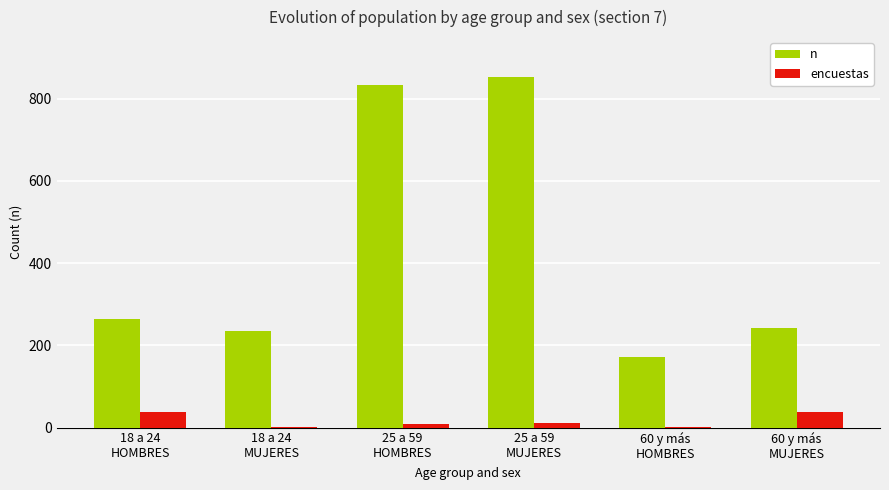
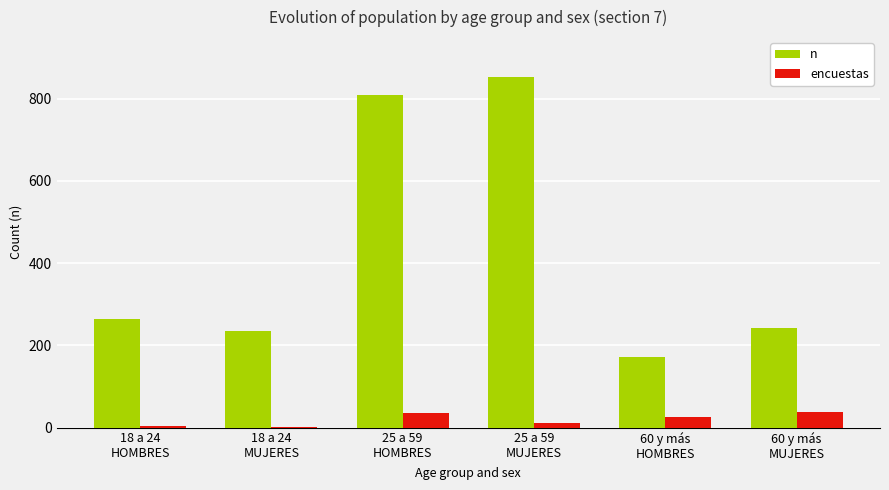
  {
    "n": {
      "18 a 24 HOMBRES": 260,
      "18 a 24 MUJERES": 240,
-     "25 a 59 HOMBRES": 830,
+     "25 a 59 HOMBRES": 810,
      "25 a 59 MUJERES": 850,
      "60 y más HOMBRES": 170,
      "60 y más MUJERES": 240
    },
    "encuestas": {
-     "18 a 24 HOMBRES": 40,
-     "25 a 59 HOMBRES": 10,
+     "18 a 24 HOMBRES": 0,
+     "25 a 59 HOMBRES": 40,
      "25 a 59 MUJERES": 10,
-     "60 y más HOMBRES": 0,
+     "60 y más HOMBRES": 30,
      "60 y más MUJERES": 40
    }
  }
